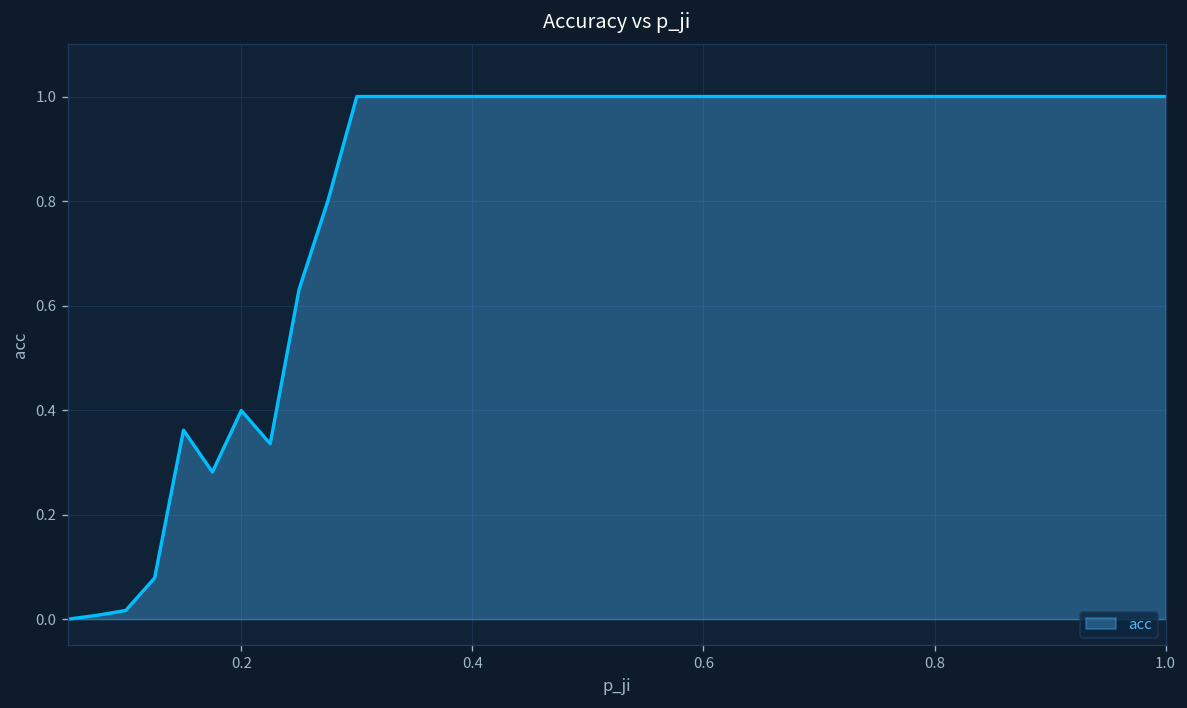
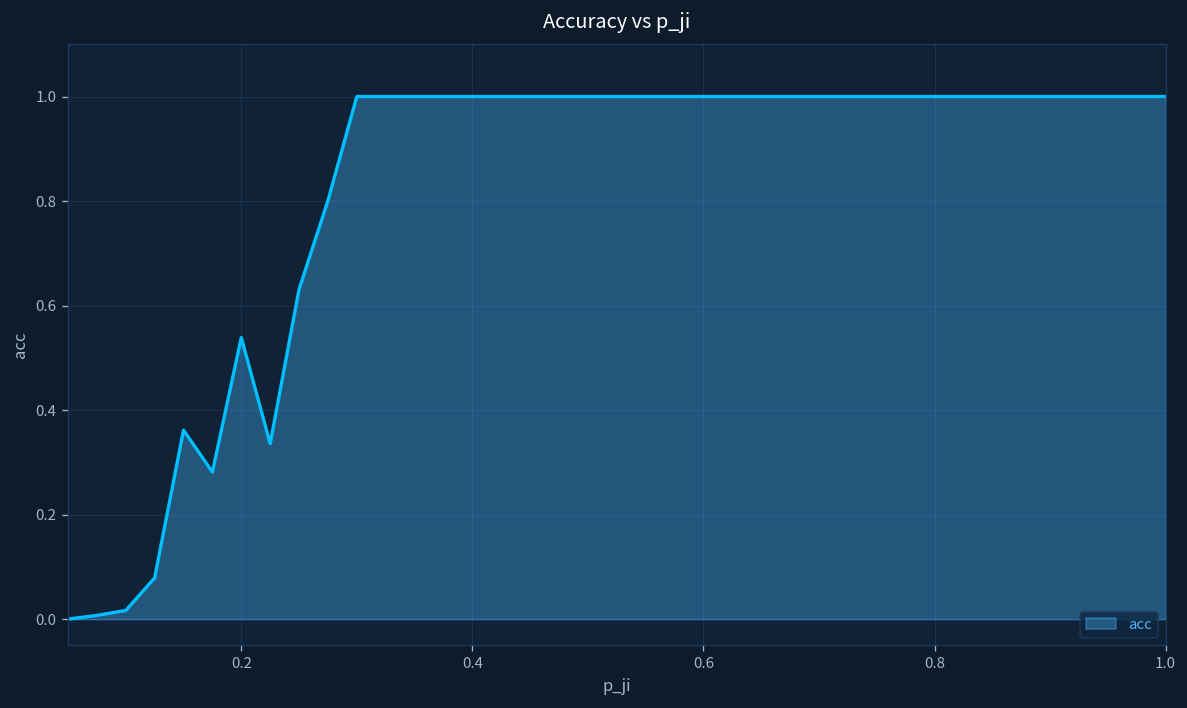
  {
-   "0.2": 0.40,
+   "0.2": 0.54,
    "0.4": 1.00,
    "0.6": 1.00,
    "0.8": 1.00,
    "1.0": 1.00
  }
